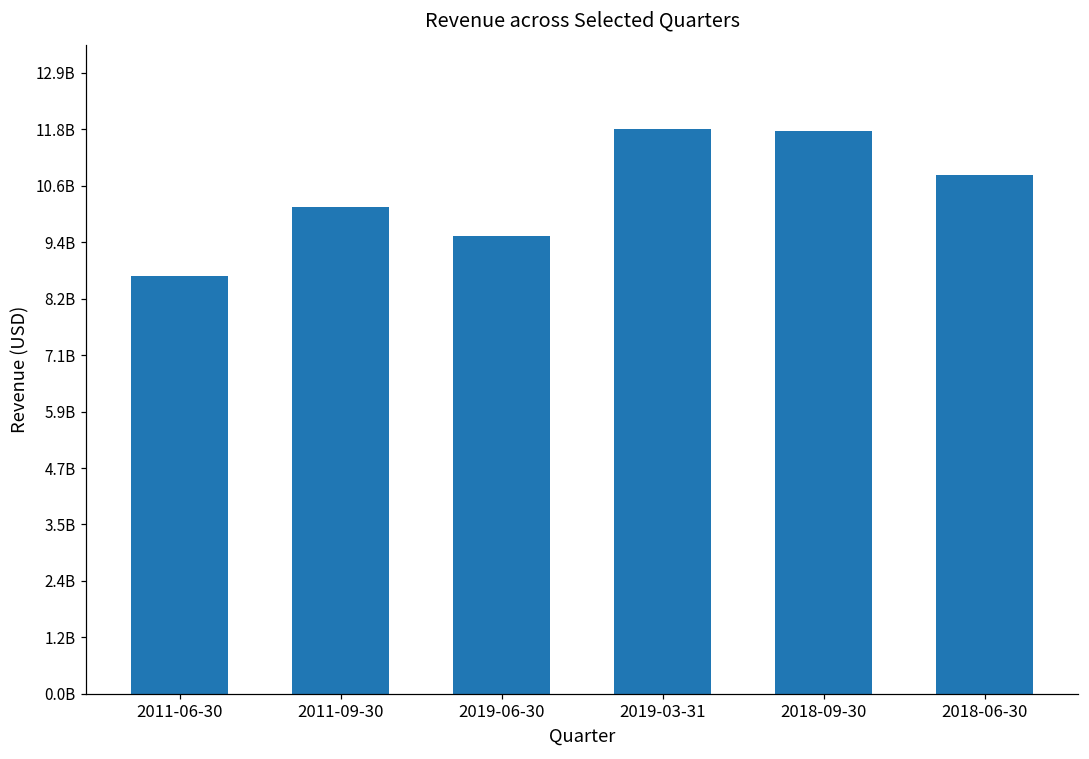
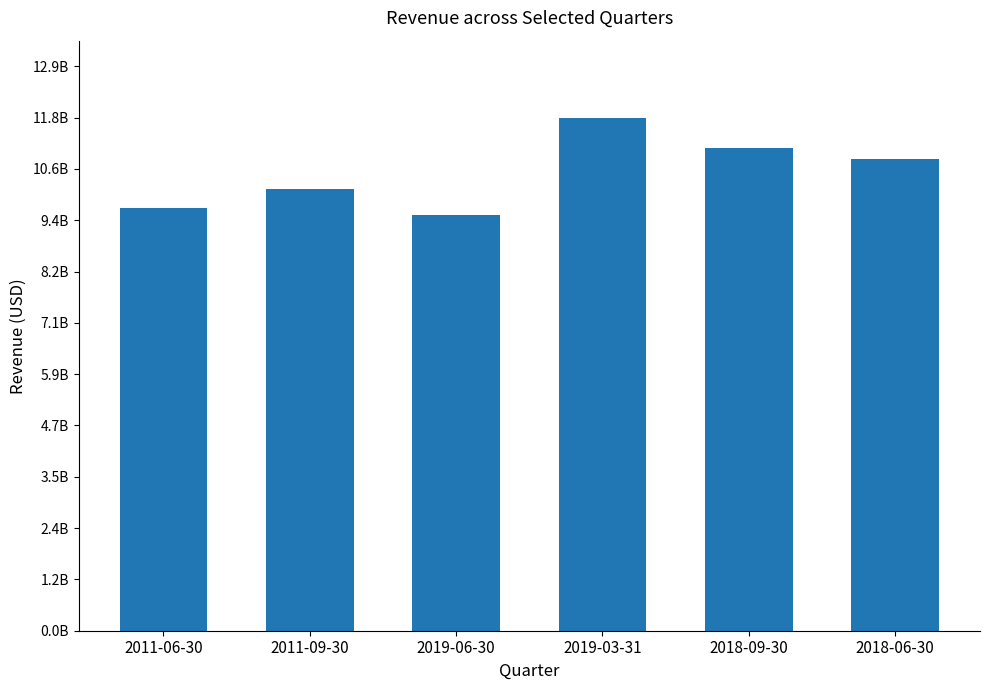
  {
-   "2011-06-30": 8700000000,
+   "2011-06-30": 9700000000,
    "2011-09-30": 10100000000,
    "2019-06-30": 9500000000,
    "2019-03-31": 11800000000,
-   "2018-09-30": 11700000000,
+   "2018-09-30": 11100000000,
    "2018-06-30": 10800000000
  }
